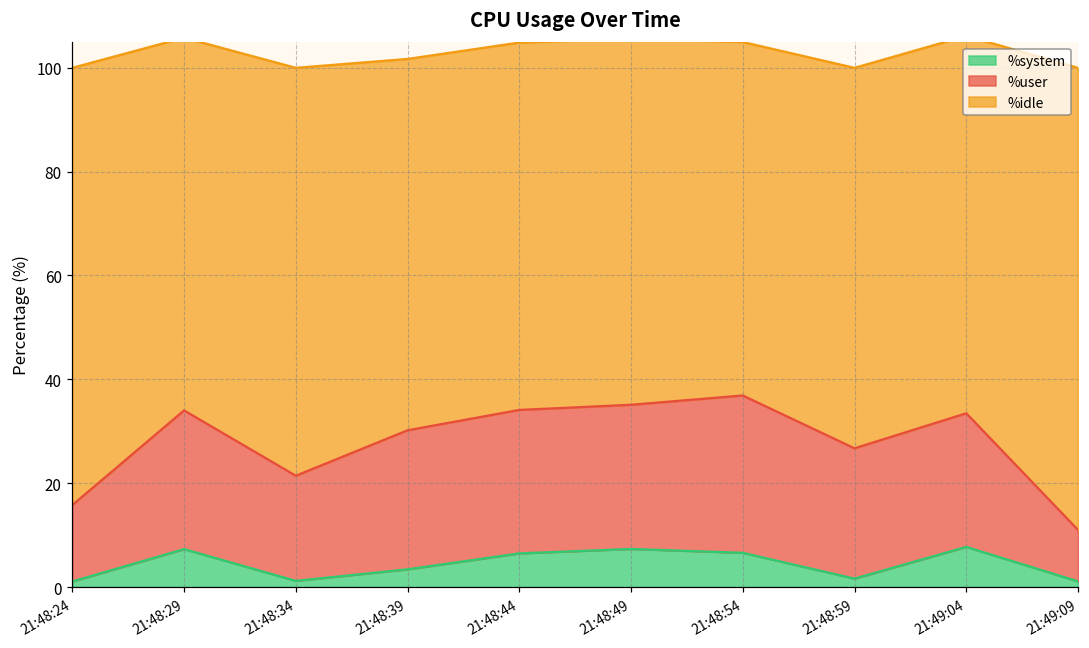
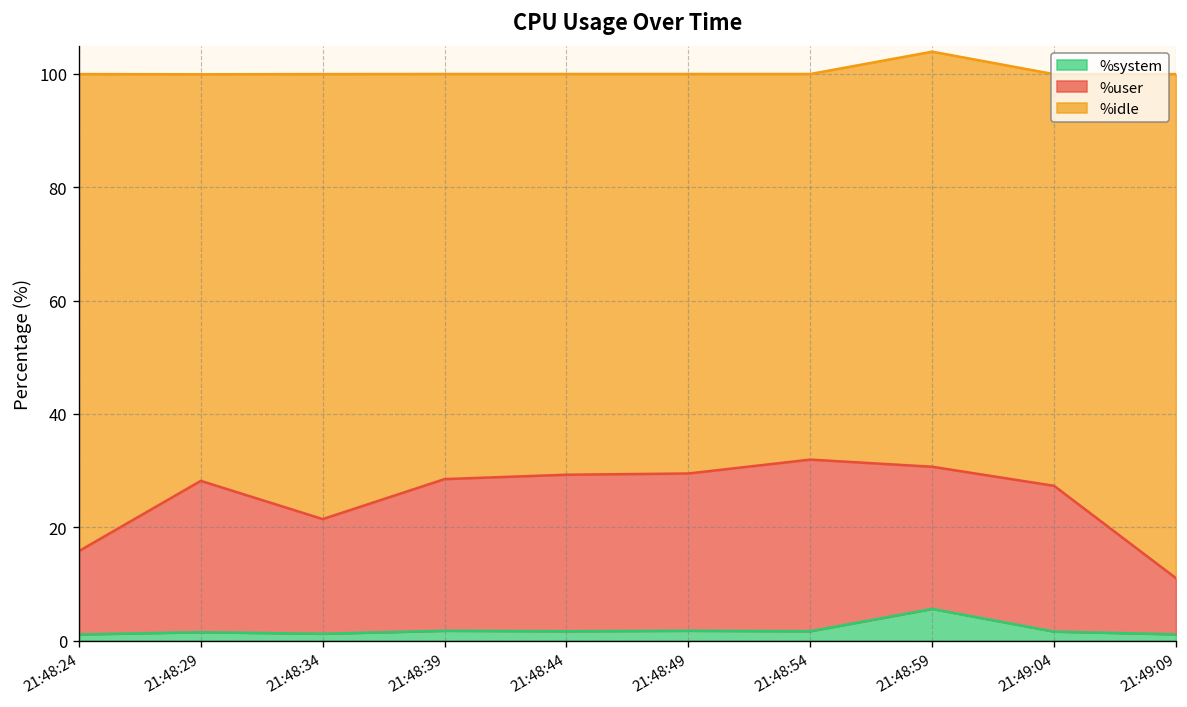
  {
    "%system": {
      "21:48:24": 1,
-     "21:48:29": 7,
+     "21:48:29": 1,
      "21:48:34": 1,
-     "21:48:39": 3,
-     "21:48:44": 6,
-     "21:48:49": 7,
-     "21:48:54": 7,
-     "21:48:59": 2,
-     "21:49:04": 8,
+     "21:48:39": 2,
+     "21:48:44": 2,
+     "21:48:49": 2,
+     "21:48:54": 2,
+     "21:48:59": 6,
+     "21:49:04": 2,
      "21:49:09": 1
    },
    "%user": {
      "21:48:24": 15,
      "21:48:29": 27,
      "21:48:34": 20,
      "21:48:39": 27,
      "21:48:44": 28,
      "21:48:49": 28,
      "21:48:54": 30,
      "21:48:59": 25,
      "21:49:04": 26,
      "21:49:09": 10
    },
    "%idle": {
      "21:48:24": 84,
      "21:48:34": 79,
      "21:48:39": 72,
      "21:48:44": 71,
      "21:48:54": 68,
      "21:48:59": 73,
      "21:49:09": 89
    }
  }
